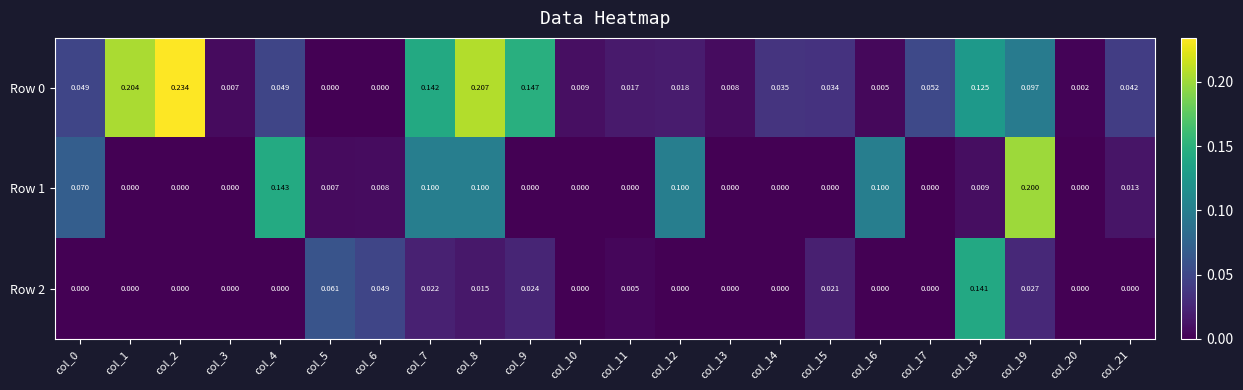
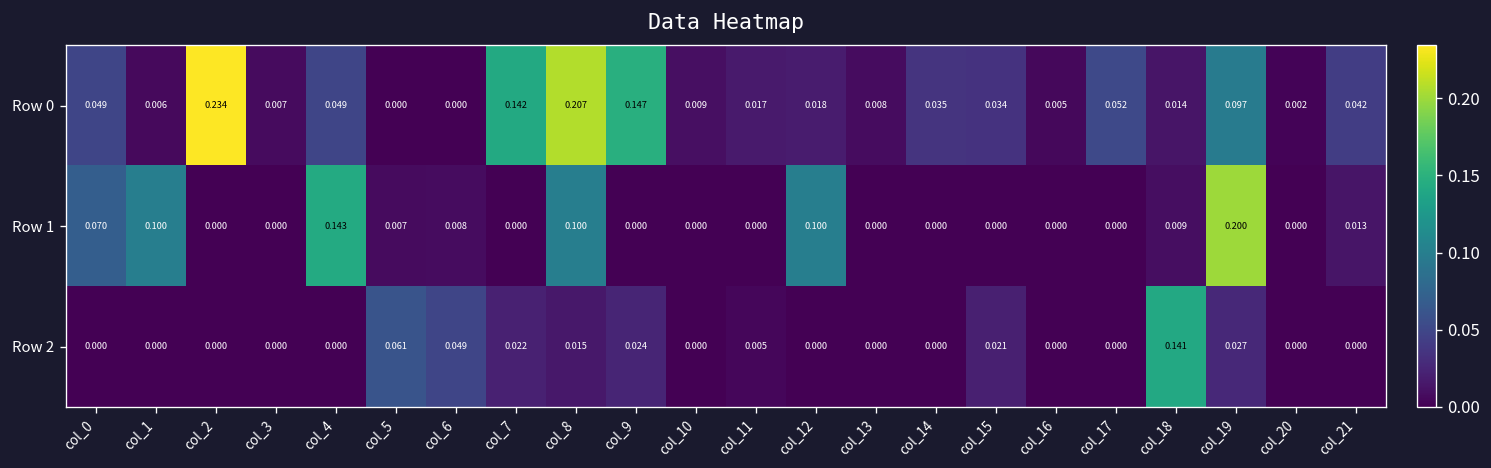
  {
    "Row 0": {
      "col_0": 0.049,
-     "col_1": 0.204,
+     "col_1": 0.006,
      "col_2": 0.234,
      "col_3": 0.007,
      "col_4": 0.049,
      "col_5": 0.000,
      "col_6": 0.000,
      "col_7": 0.142,
      "col_8": 0.207,
      "col_9": 0.147,
      "col_10": 0.009,
      "col_11": 0.017,
      "col_12": 0.018,
      "col_13": 0.008,
      "col_14": 0.035,
      "col_15": 0.034,
      "col_16": 0.005,
      "col_17": 0.052,
-     "col_18": 0.125,
+     "col_18": 0.014,
      "col_19": 0.097,
      "col_20": 0.002,
      "col_21": 0.042
    },
    "Row 1": {
      "col_0": 0.070,
-     "col_1": 0.000,
+     "col_1": 0.100,
      "col_2": 0.000,
      "col_3": 0.000,
      "col_4": 0.143,
      "col_5": 0.007,
      "col_6": 0.008,
-     "col_7": 0.100,
+     "col_7": 0.000,
      "col_8": 0.100,
      "col_9": 0.000,
      "col_10": 0.000,
      "col_11": 0.000,
      "col_12": 0.100,
      "col_13": 0.000,
      "col_14": 0.000,
      "col_15": 0.000,
-     "col_16": 0.100,
+     "col_16": 0.000,
      "col_17": 0.000,
      "col_18": 0.009,
      "col_19": 0.200,
      "col_20": 0.000,
      "col_21": 0.013
    },
    "Row 2": {
      "col_0": 0.000,
      "col_1": 0.000,
      "col_2": 0.000,
      "col_3": 0.000,
      "col_4": 0.000,
      "col_5": 0.061,
      "col_6": 0.049,
      "col_7": 0.022,
      "col_8": 0.015,
      "col_9": 0.024,
      "col_10": 0.000,
      "col_11": 0.005,
      "col_12": 0.000,
      "col_13": 0.000,
      "col_14": 0.000,
      "col_15": 0.021,
      "col_16": 0.000,
      "col_17": 0.000,
      "col_18": 0.141,
      "col_19": 0.027,
      "col_20": 0.000,
      "col_21": 0.000
    }
  }
